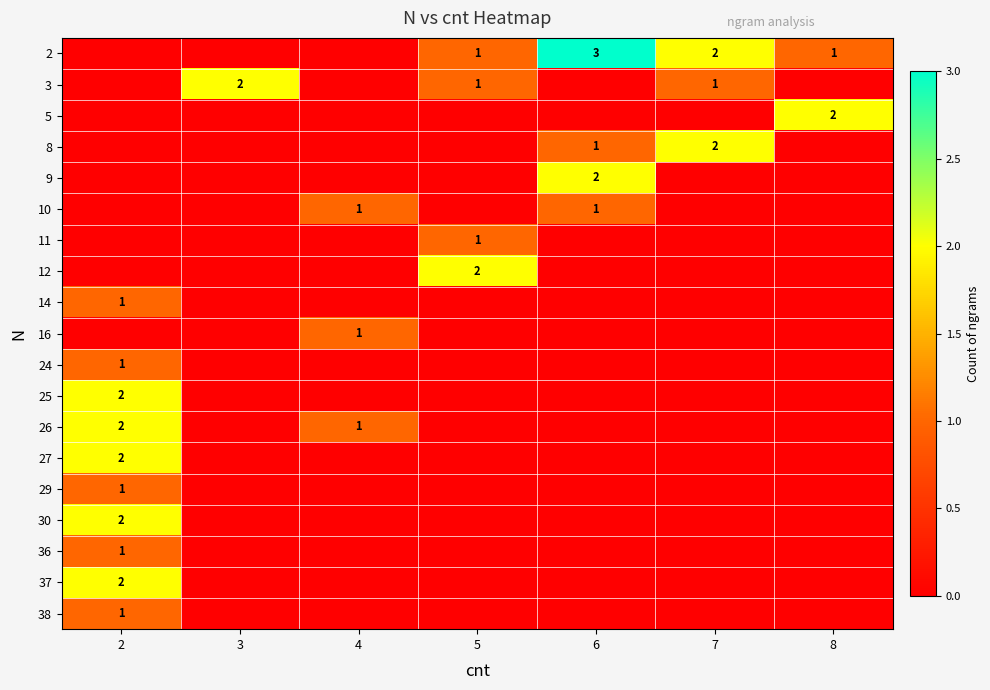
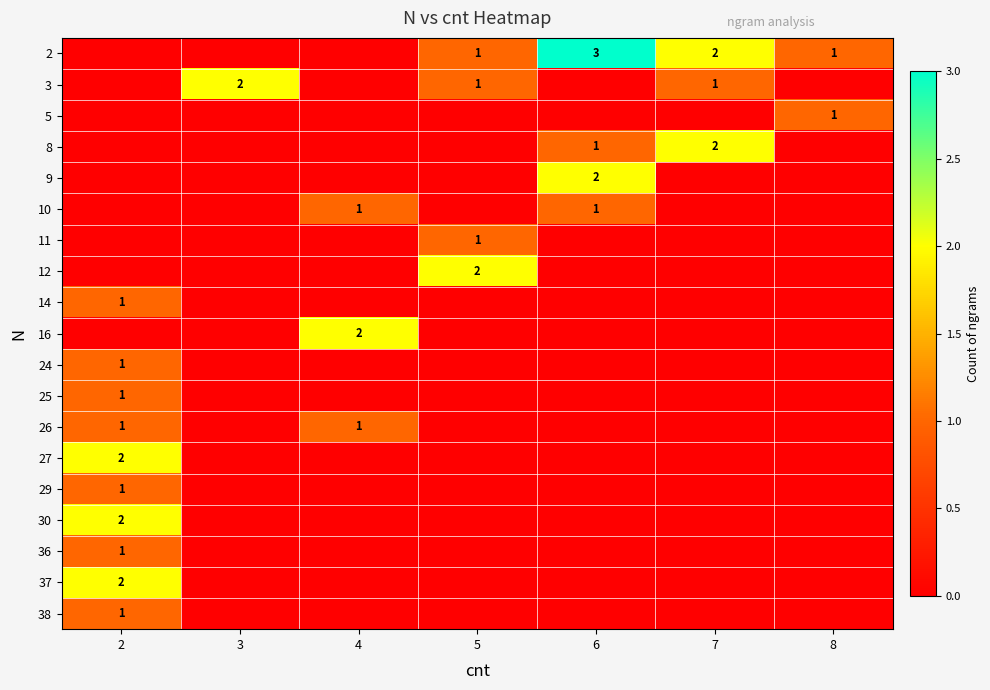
  {
    "2": {
      "5": 1,
      "6": 3,
      "7": 2,
      "8": 1
    },
    "3": {
      "3": 2,
      "5": 1,
      "7": 1
    },
    "5": {
-     "8": 2
+     "8": 1
    },
    "8": {
      "6": 1,
      "7": 2
    },
    "9": {
      "6": 2
    },
    "10": {
      "4": 1,
      "6": 1
    },
    "11": {
      "5": 1
    },
    "12": {
      "5": 2
    },
    "14": {
      "2": 1
    },
    "16": {
-     "4": 1
+     "4": 2
    },
    "24": {
      "2": 1
    },
    "25": {
-     "2": 2
+     "2": 1
    },
    "26": {
-     "2": 2,
+     "2": 1,
      "4": 1
    },
    "27": {
      "2": 2
    },
    "29": {
      "2": 1
    },
    "30": {
      "2": 2
    },
    "36": {
      "2": 1
    },
    "37": {
      "2": 2
    },
    "38": {
      "2": 1
    }
  }
